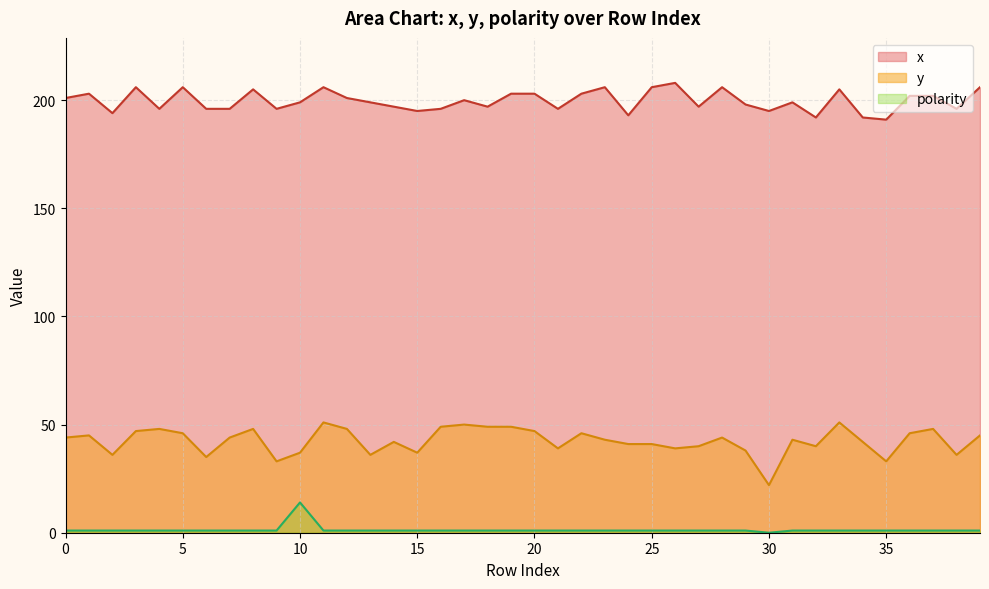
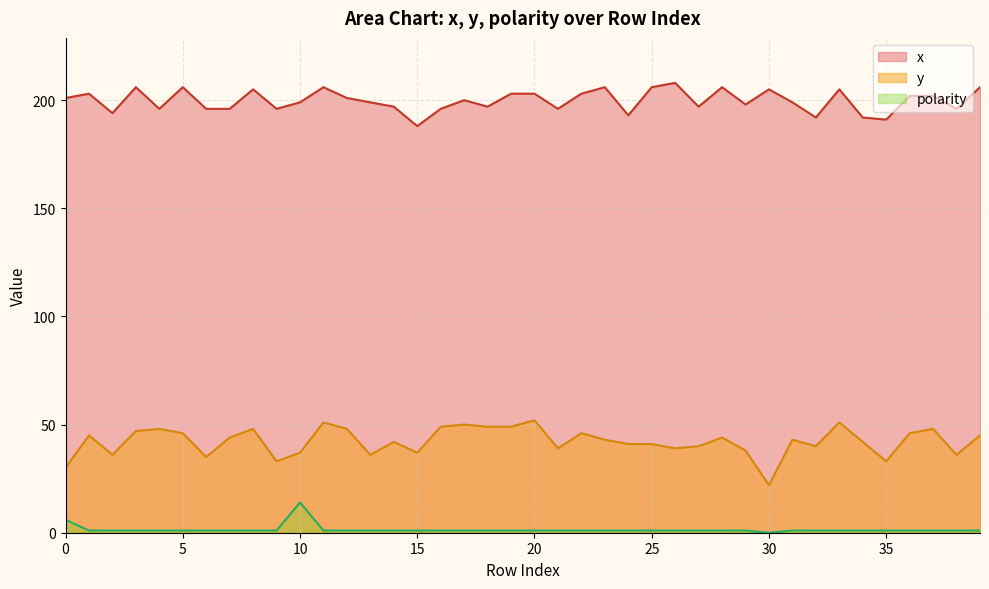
  {
    "x": {
      "0": 201,
      "5": 206,
      "10": 199,
-     "15": 195,
+     "15": 188,
      "20": 203,
      "25": 206,
-     "30": 195,
+     "30": 205,
      "35": 191
    },
    "y": {
-     "0": 44,
+     "0": 30,
      "5": 46,
      "10": 37,
      "15": 37,
-     "20": 47,
+     "20": 52,
      "25": 41,
      "30": 22,
      "35": 33
    },
    "polarity": {
-     "0": 1,
+     "0": 6,
      "5": 1,
      "10": 14,
      "15": 1,
      "20": 1,
      "25": 1,
      "30": 0,
      "35": 1
    }
  }
